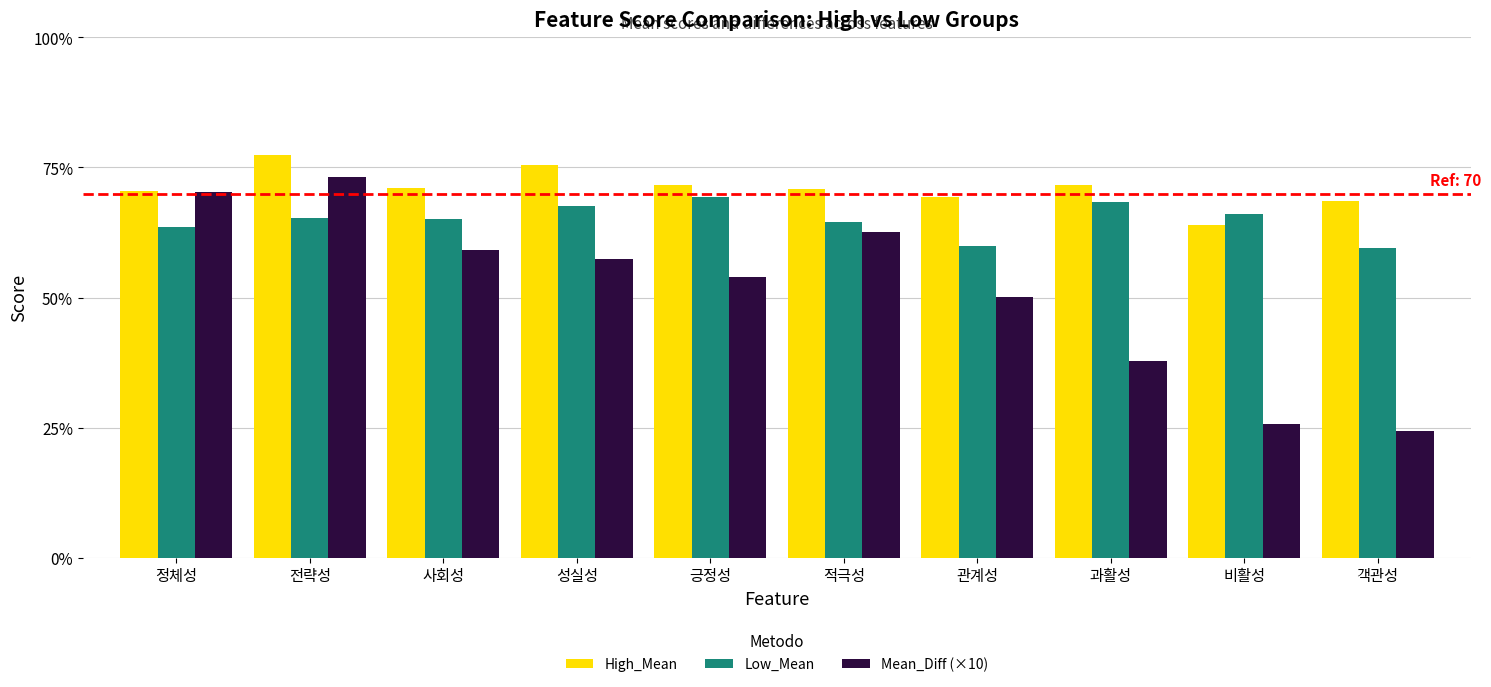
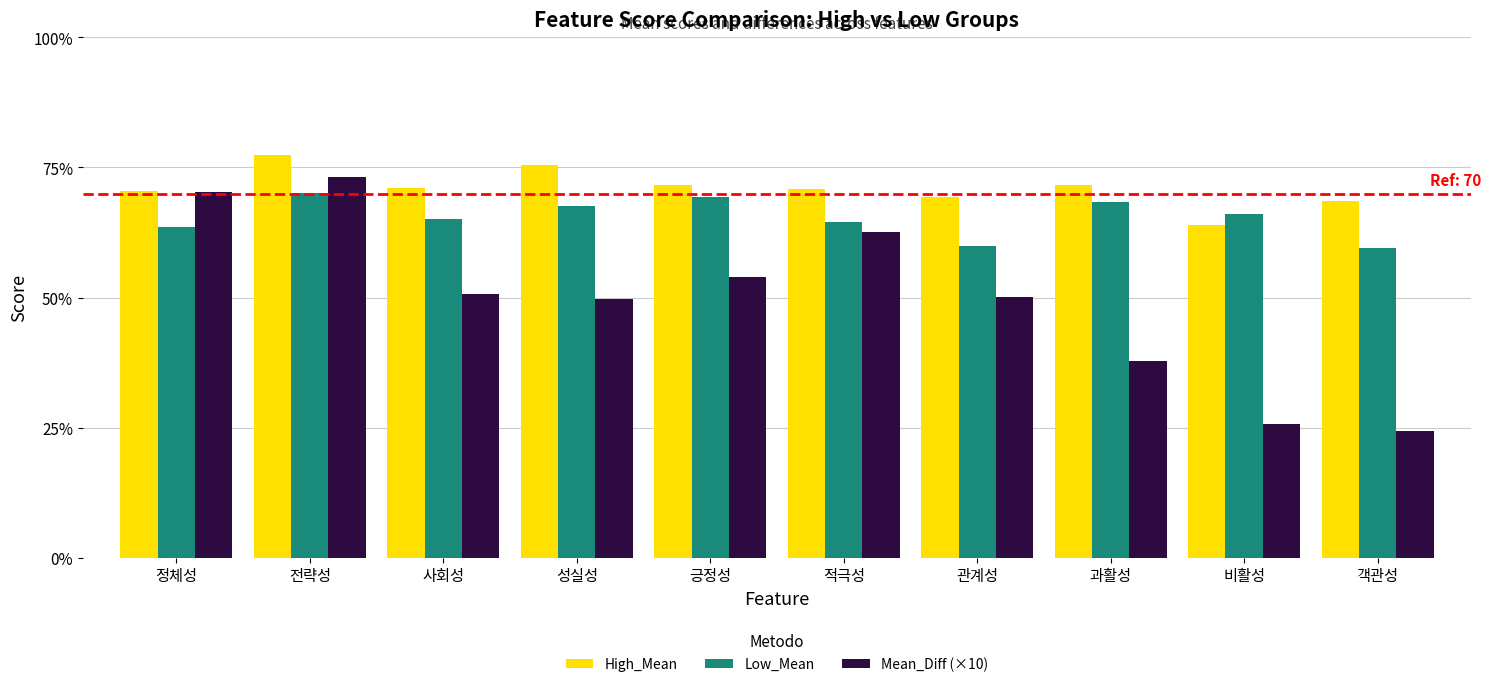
  {
    "High_Mean": {
      "정체성": "70%",
      "전략성": "77%",
      "사회성": "71%",
      "성실성": "75%",
      "긍정성": "72%",
      "적극성": "71%",
      "관계성": "69%",
      "과활성": "72%",
      "비활성": "64%",
      "객관성": "69%"
    },
    "Low_Mean": {
      "정체성": "64%",
-     "전략성": "65%",
+     "전략성": "70%",
      "사회성": "65%",
      "성실성": "68%",
      "긍정성": "69%",
      "적극성": "65%",
      "관계성": "60%",
      "과활성": "68%",
      "비활성": "66%",
      "객관성": "60%"
    },
    "Mean_Diff (×10)": {
      "정체성": "70%",
      "전략성": "73%",
-     "사회성": "59%",
-     "성실성": "57%",
+     "사회성": "51%",
+     "성실성": "50%",
      "긍정성": "54%",
      "적극성": "63%",
      "관계성": "50%",
      "과활성": "38%",
      "비활성": "26%",
      "객관성": "24%"
    }
  }
